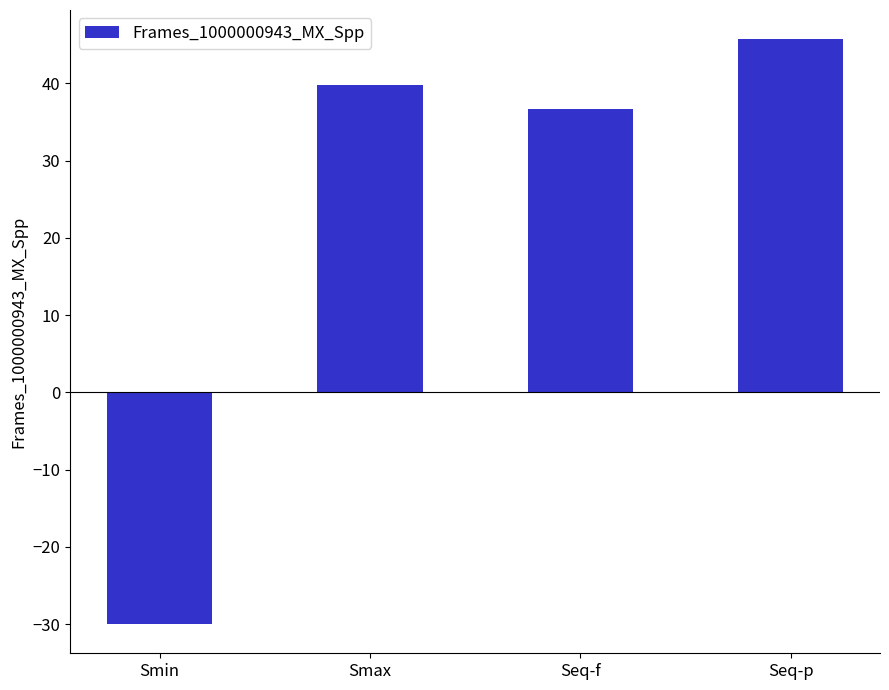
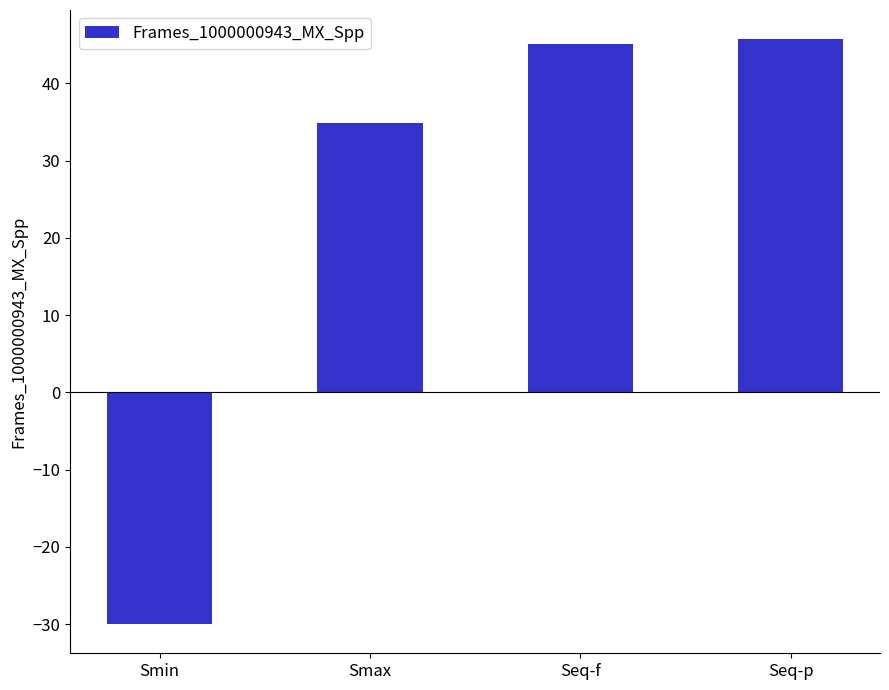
  {
    "Smin": -30,
-   "Smax": 40,
-   "Seq-f": 37,
+   "Smax": 35,
+   "Seq-f": 45,
    "Seq-p": 46
  }
